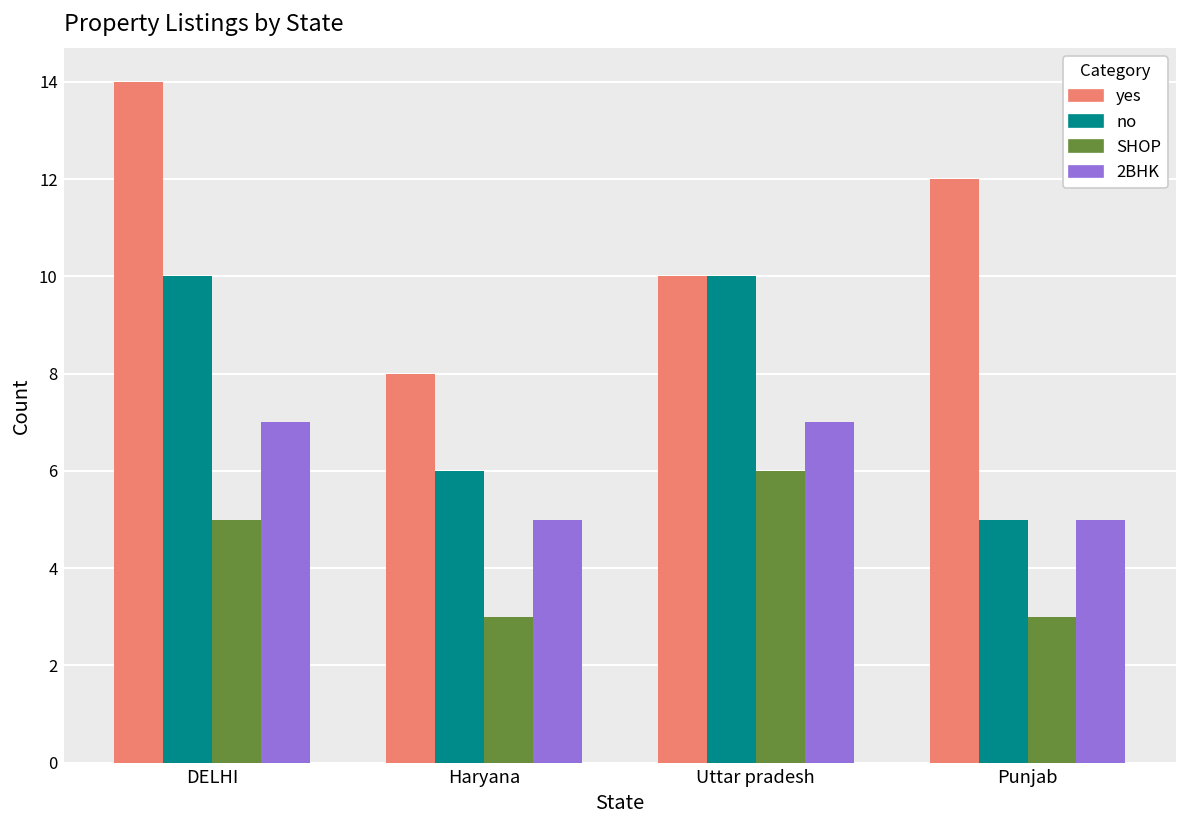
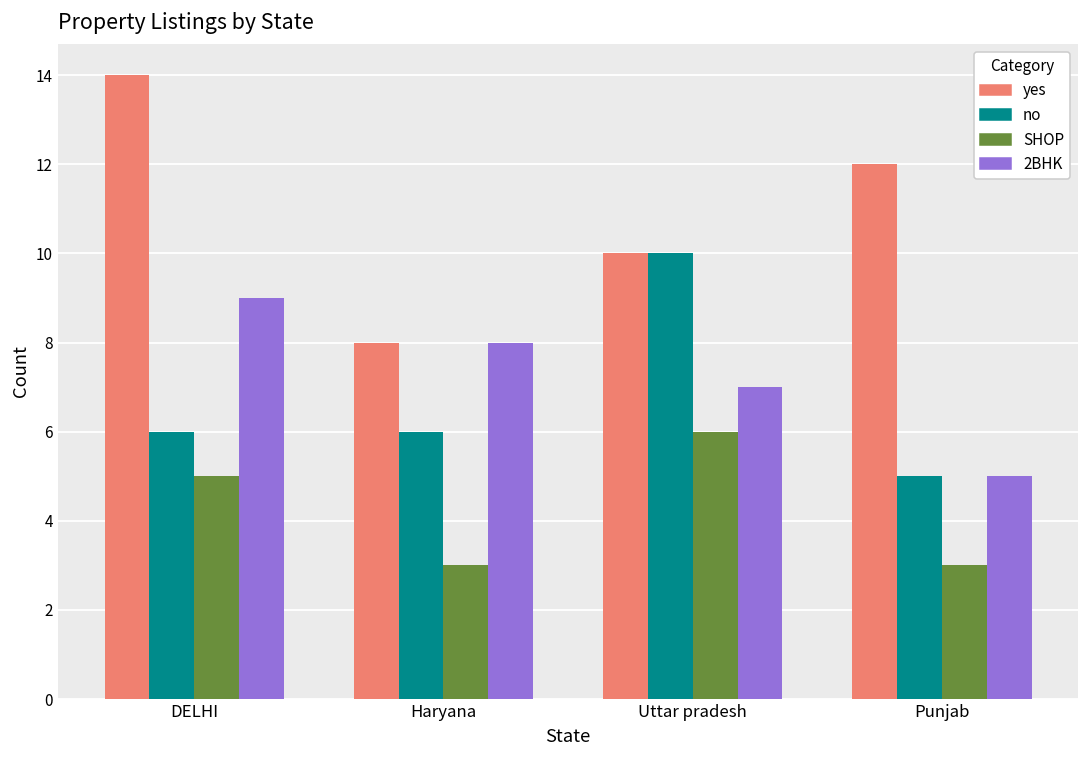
  {
    "yes": {
      "DELHI": 14,
      "Haryana": 8,
      "Uttar pradesh": 10,
      "Punjab": 12
    },
    "no": {
-     "DELHI": 10,
+     "DELHI": 6,
      "Haryana": 6,
      "Uttar pradesh": 10,
      "Punjab": 5
    },
    "SHOP": {
      "DELHI": 5,
      "Haryana": 3,
      "Uttar pradesh": 6,
      "Punjab": 3
    },
    "2BHK": {
-     "DELHI": 7,
-     "Haryana": 5,
+     "DELHI": 9,
+     "Haryana": 8,
      "Uttar pradesh": 7,
      "Punjab": 5
    }
  }
